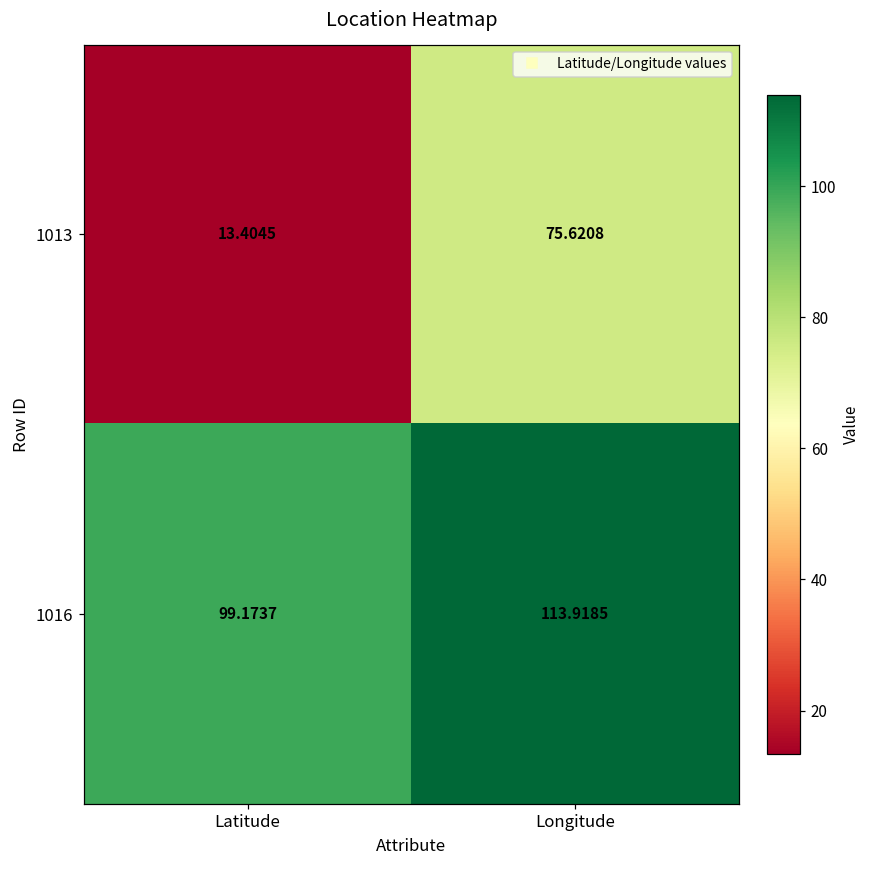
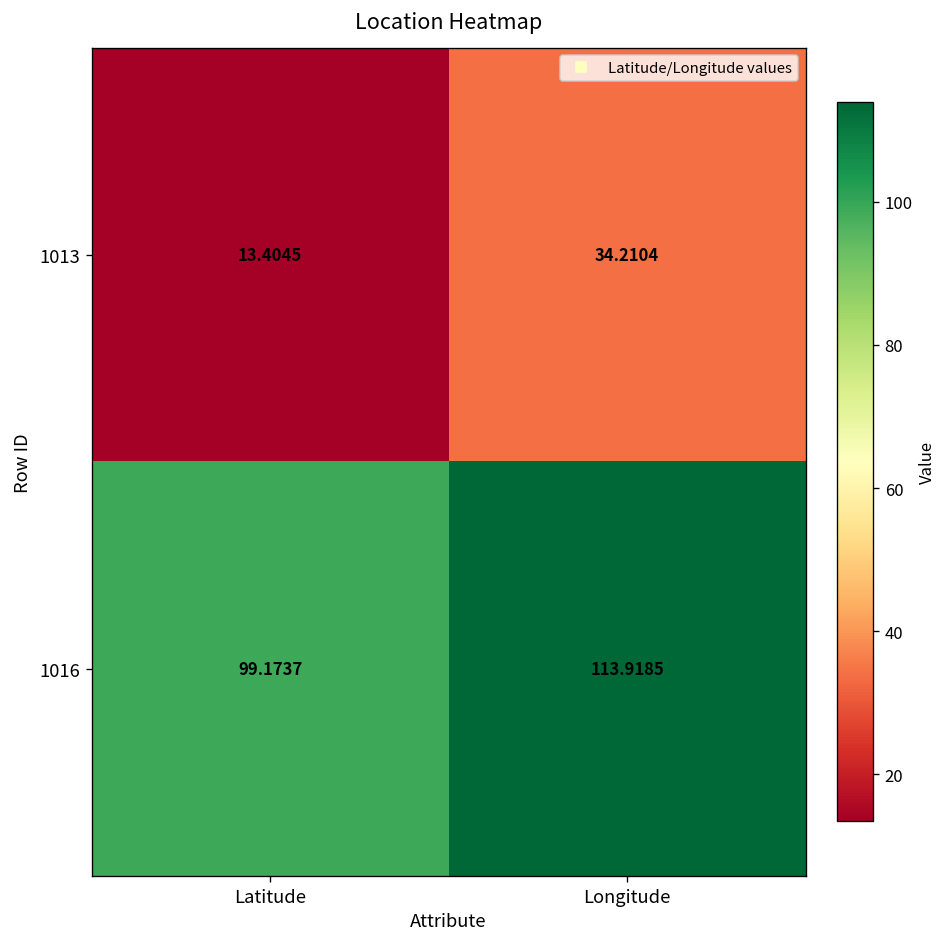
  {
    "1013": {
      "Latitude": 13.4045,
-     "Longitude": 75.6208
+     "Longitude": 34.2104
    },
    "1016": {
      "Latitude": 99.1737,
      "Longitude": 113.9185
    }
  }
